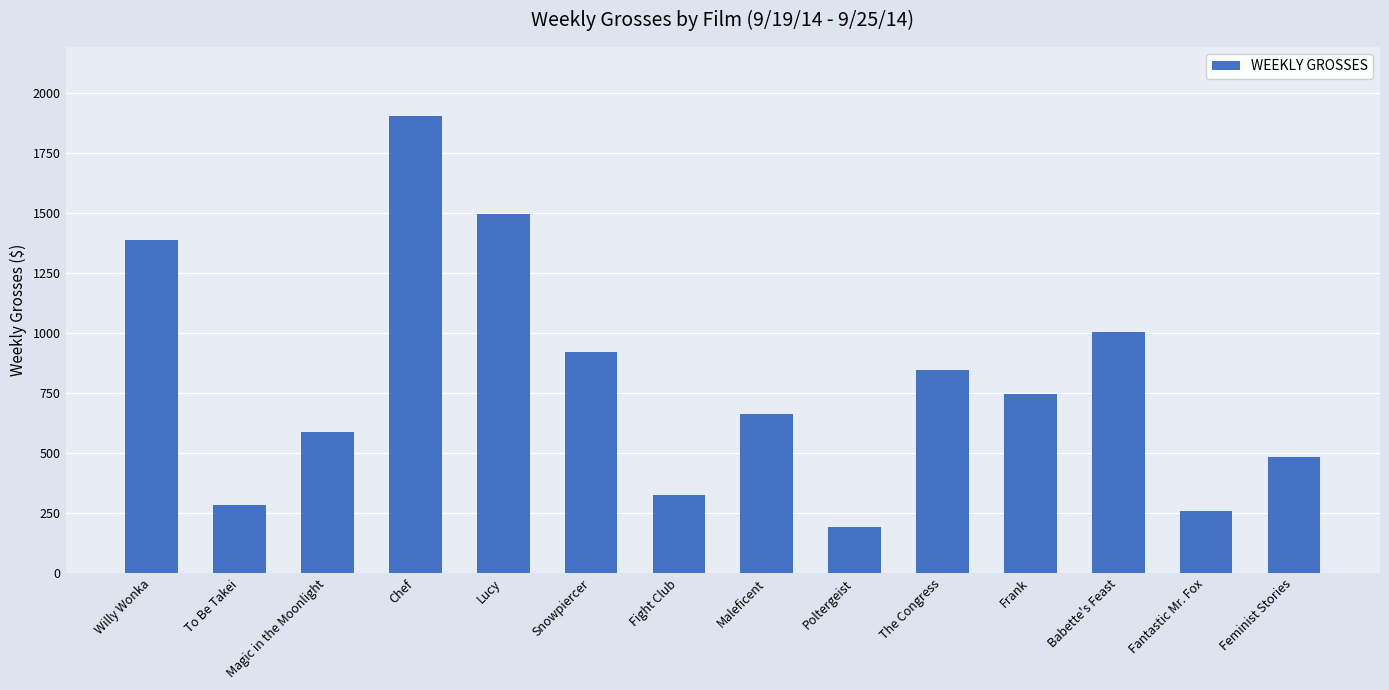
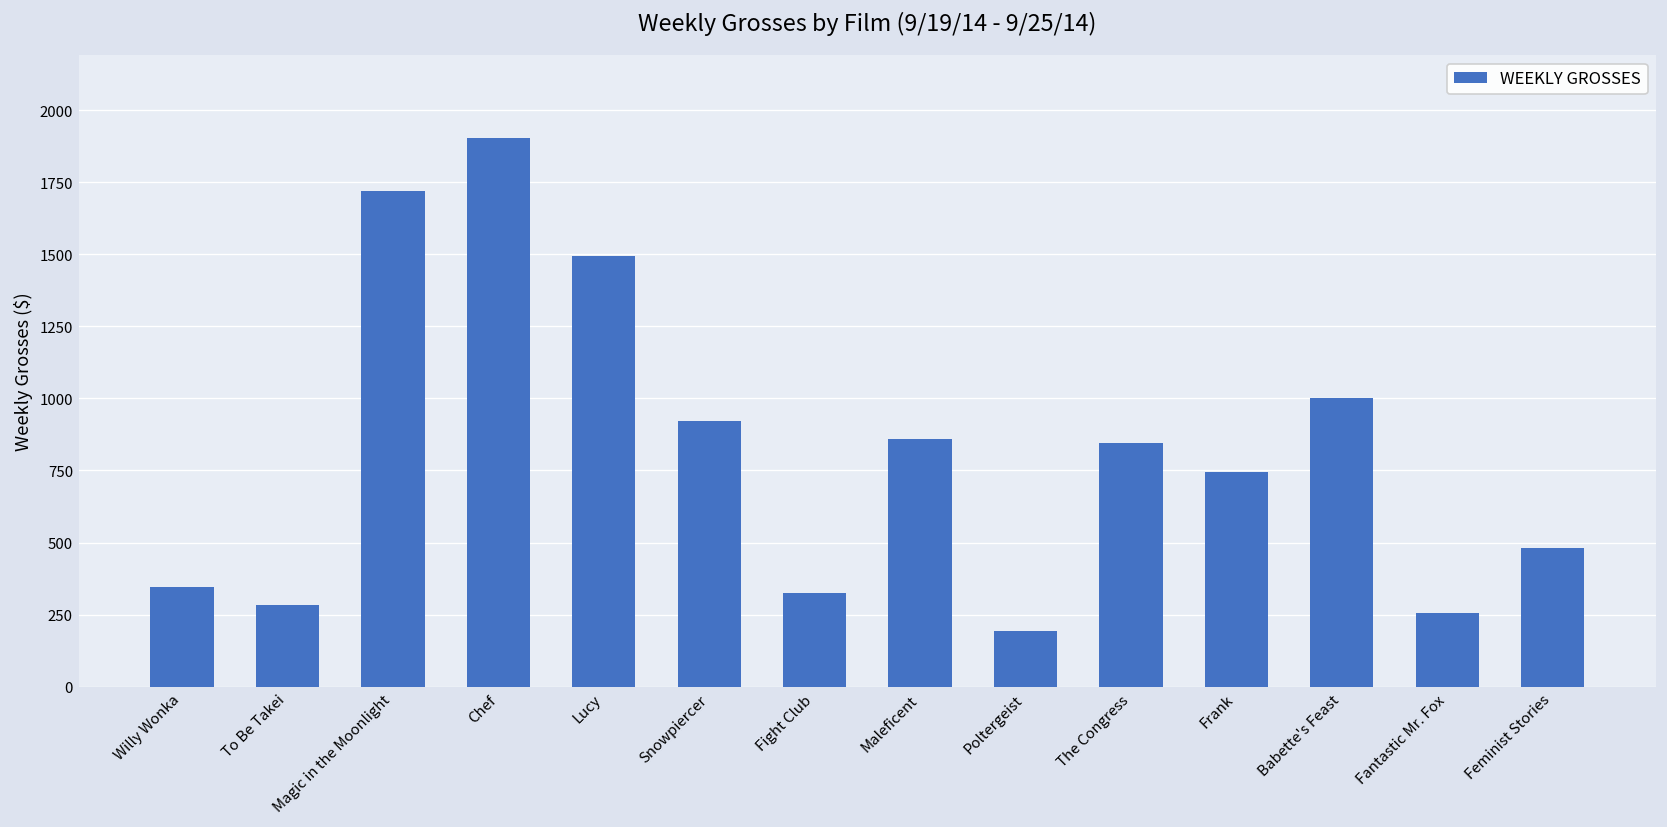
  {
-   "Willy Wonka": 1390,
+   "Willy Wonka": 340,
    "To Be Takei": 280,
-   "Magic in the Moonlight": 590,
+   "Magic in the Moonlight": 1720,
    "Chef": 1910,
    "Lucy": 1500,
    "Snowpiercer": 920,
    "Fight Club": 320,
-   "Maleficent": 660,
+   "Maleficent": 860,
    "Poltergeist": 190,
    "The Congress": 850,
    "Frank": 750,
    "Babette's Feast": 1000,
    "Fantastic Mr. Fox": 260,
    "Feminist Stories": 480
  }
